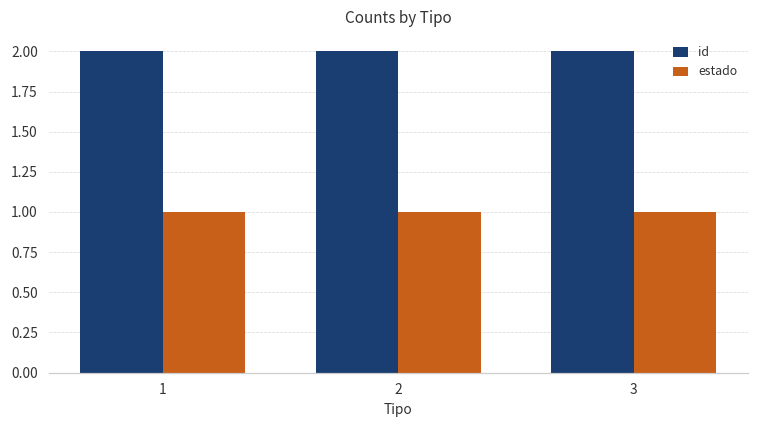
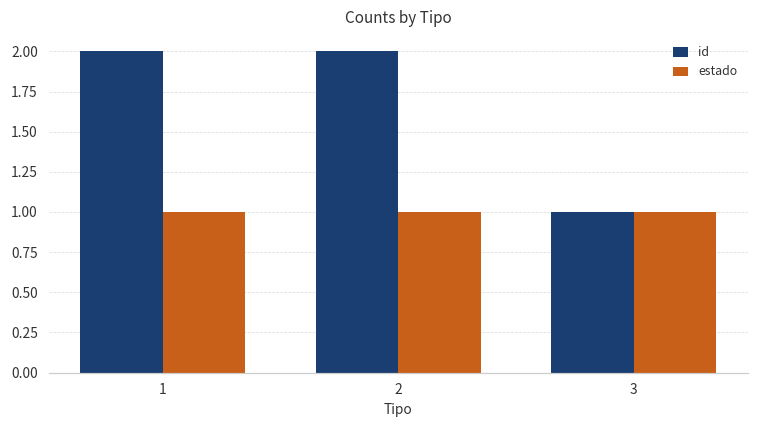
  {
    "id": {
      "1": 2,
      "2": 2,
-     "3": 2
+     "3": 1
    },
    "estado": {
      "1": 1,
      "2": 1,
      "3": 1
    }
  }
